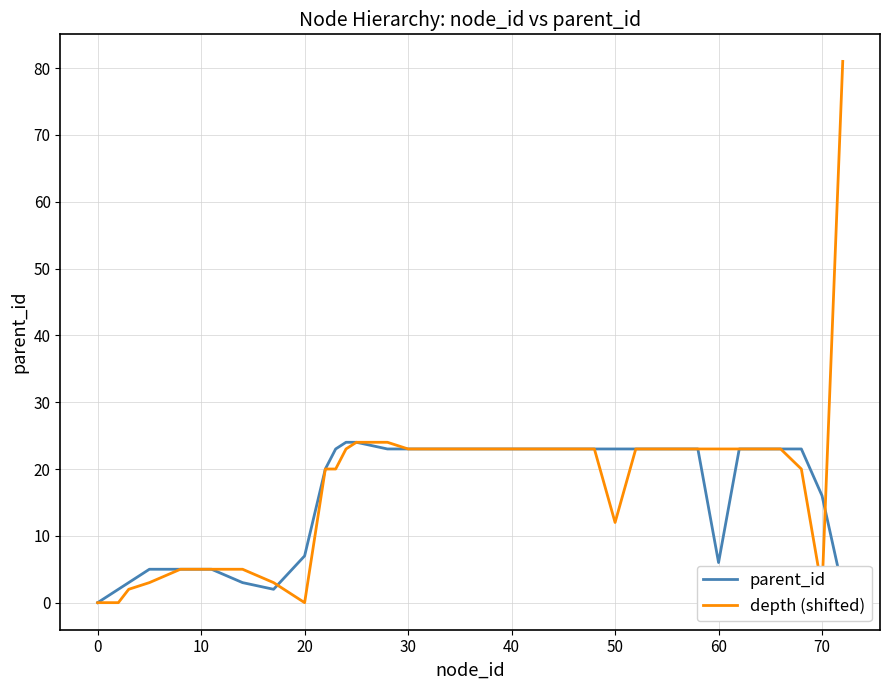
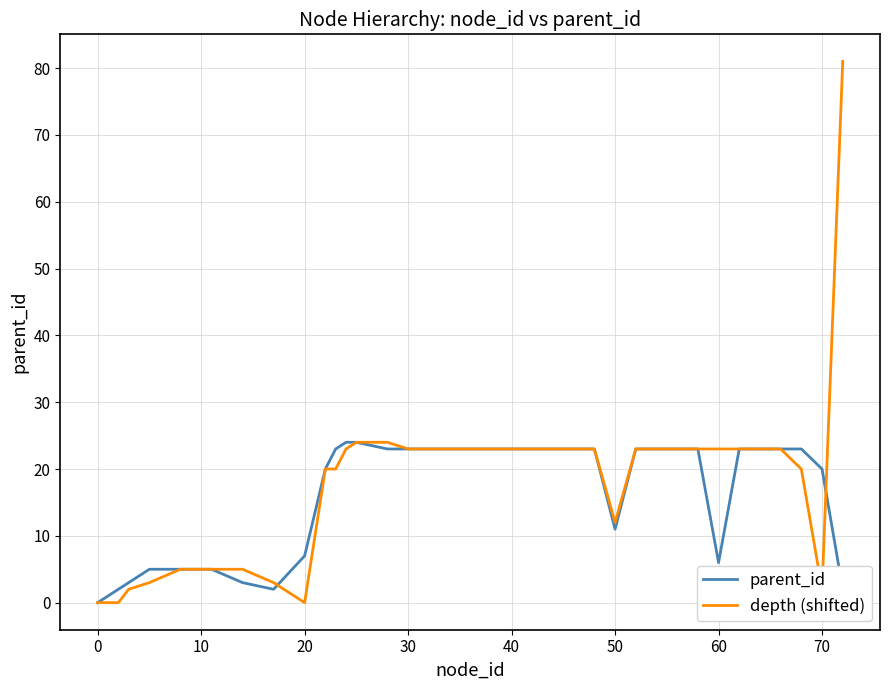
  {
    "parent_id": {
      "20": 7,
-     "50": 23,
+     "50": 11,
      "60": 6,
-     "70": 16
+     "70": 20
    },
    "depth (shifted)": {
      "20": 0,
      "50": 12,
      "60": 23
    }
  }
